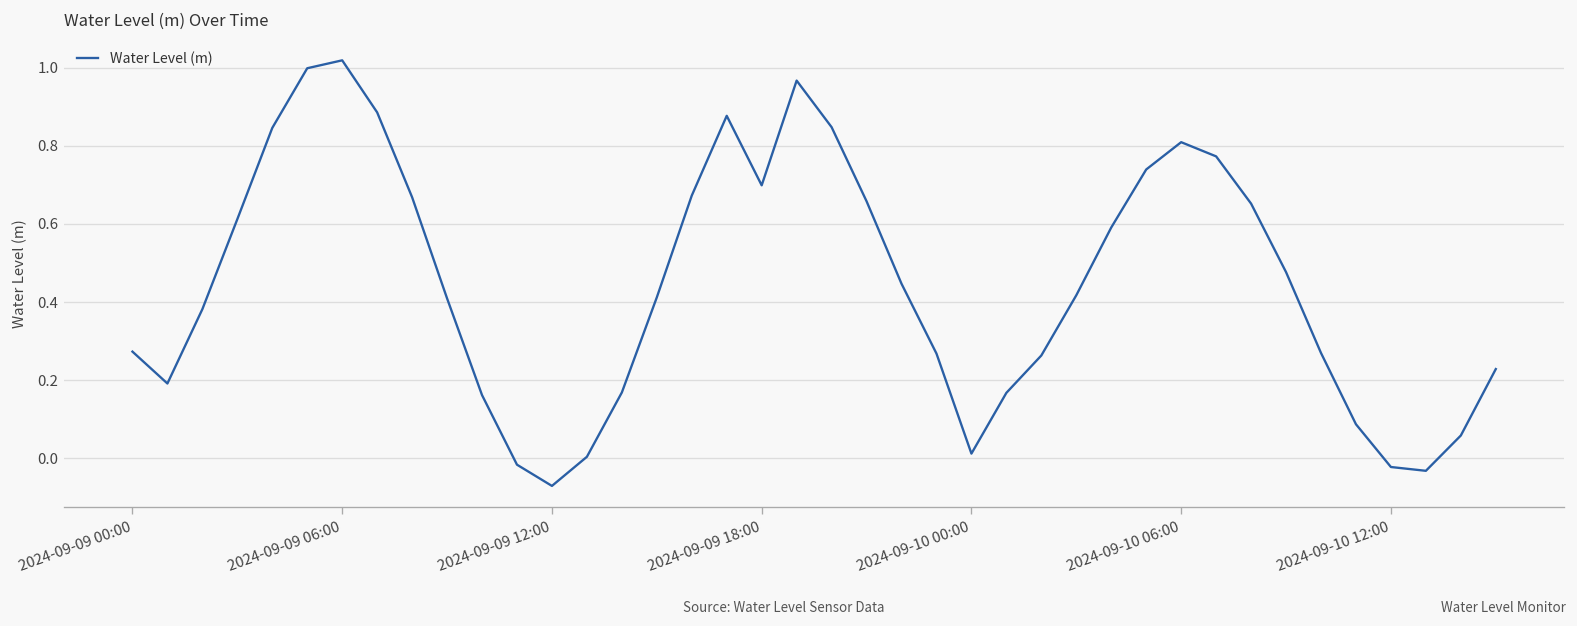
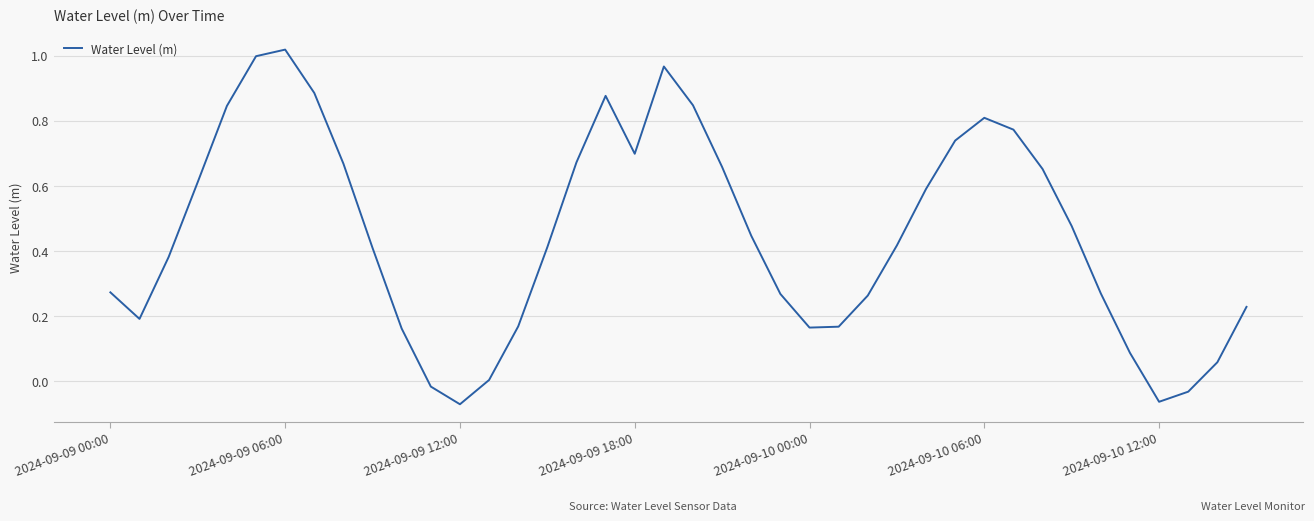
  {
    "2024-09-09 00:00": 0.27,
    "2024-09-09 06:00": 1.02,
    "2024-09-09 12:00": -0.07,
    "2024-09-09 18:00": 0.70,
-   "2024-09-10 00:00": 0.01,
+   "2024-09-10 00:00": 0.16,
    "2024-09-10 06:00": 0.81,
-   "2024-09-10 12:00": -0.02
+   "2024-09-10 12:00": -0.06
  }
